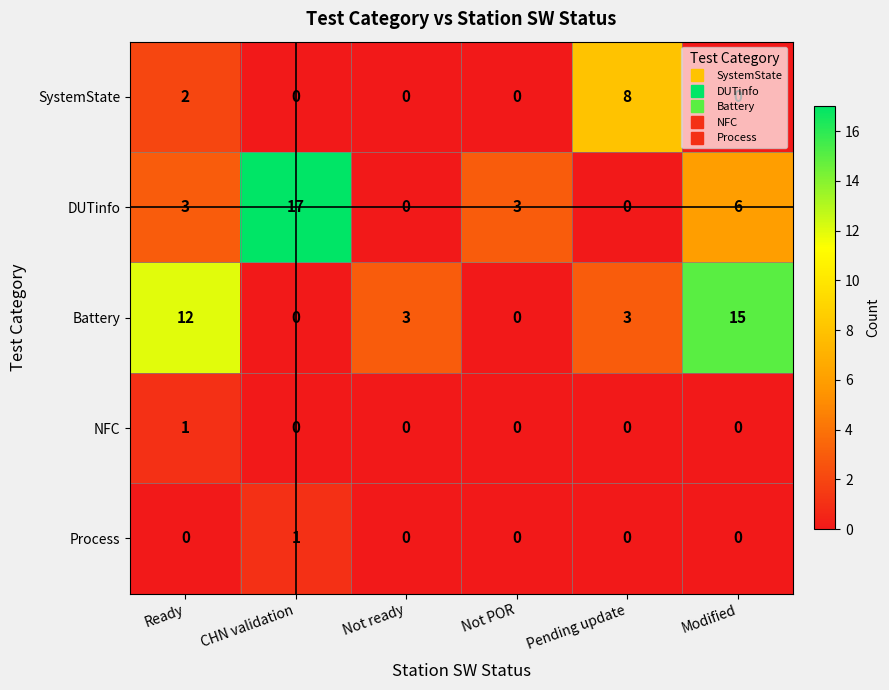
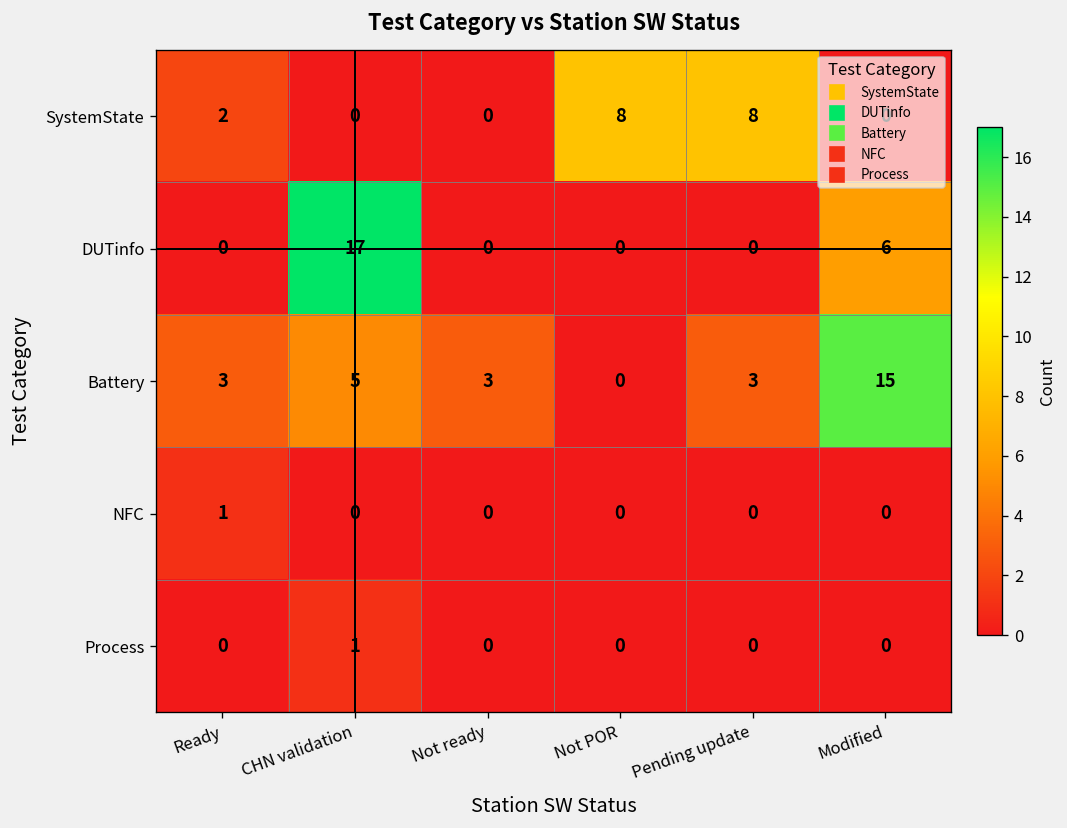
  {
    "SystemState": {
      "Ready": 2,
      "CHN validation": 0,
      "Not ready": 0,
-     "Not POR": 0,
+     "Not POR": 8,
      "Pending update": 8
    },
    "DUTinfo": {
-     "Ready": 3,
+     "Ready": 0,
      "CHN validation": 17,
      "Not ready": 0,
-     "Not POR": 3,
+     "Not POR": 0,
      "Pending update": 0,
      "Modified": 6
    },
    "Battery": {
-     "Ready": 12,
-     "CHN validation": 0,
+     "Ready": 3,
+     "CHN validation": 5,
      "Not ready": 3,
      "Not POR": 0,
      "Pending update": 3,
      "Modified": 15
    },
    "NFC": {
      "Ready": 1,
      "CHN validation": 0,
      "Not ready": 0,
      "Not POR": 0,
      "Pending update": 0,
      "Modified": 0
    },
    "Process": {
      "Ready": 0,
      "CHN validation": 1,
      "Not ready": 0,
      "Not POR": 0,
      "Pending update": 0,
      "Modified": 0
    }
  }
